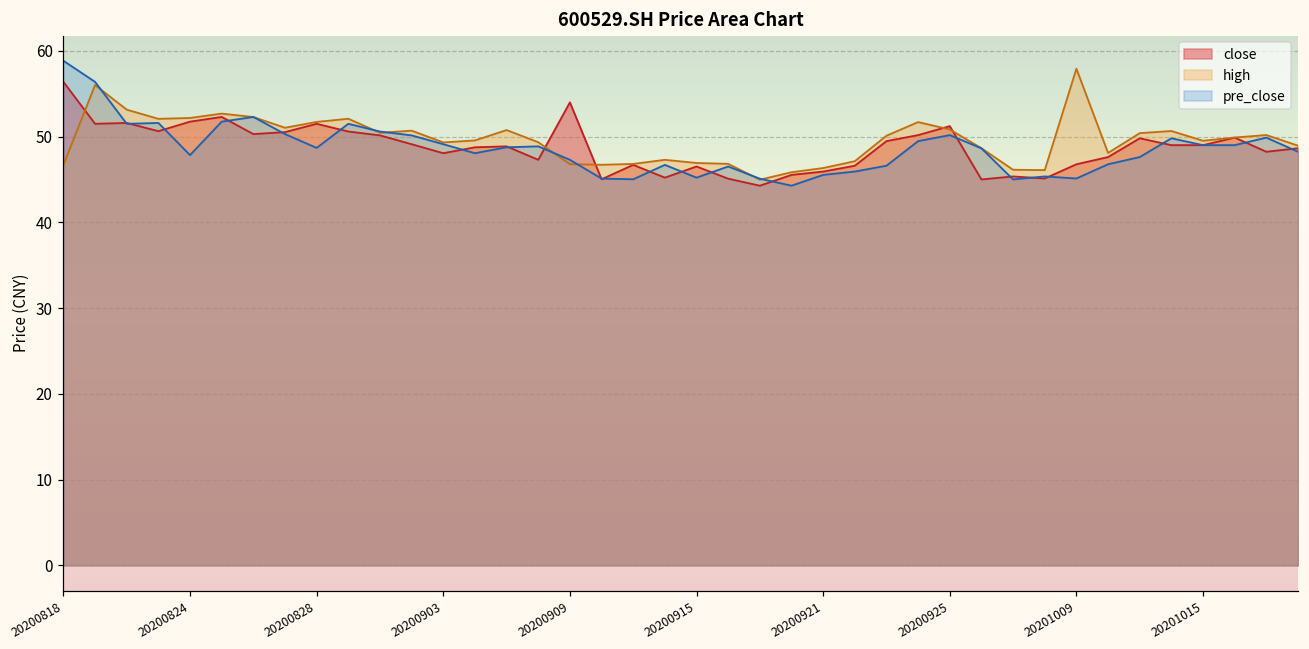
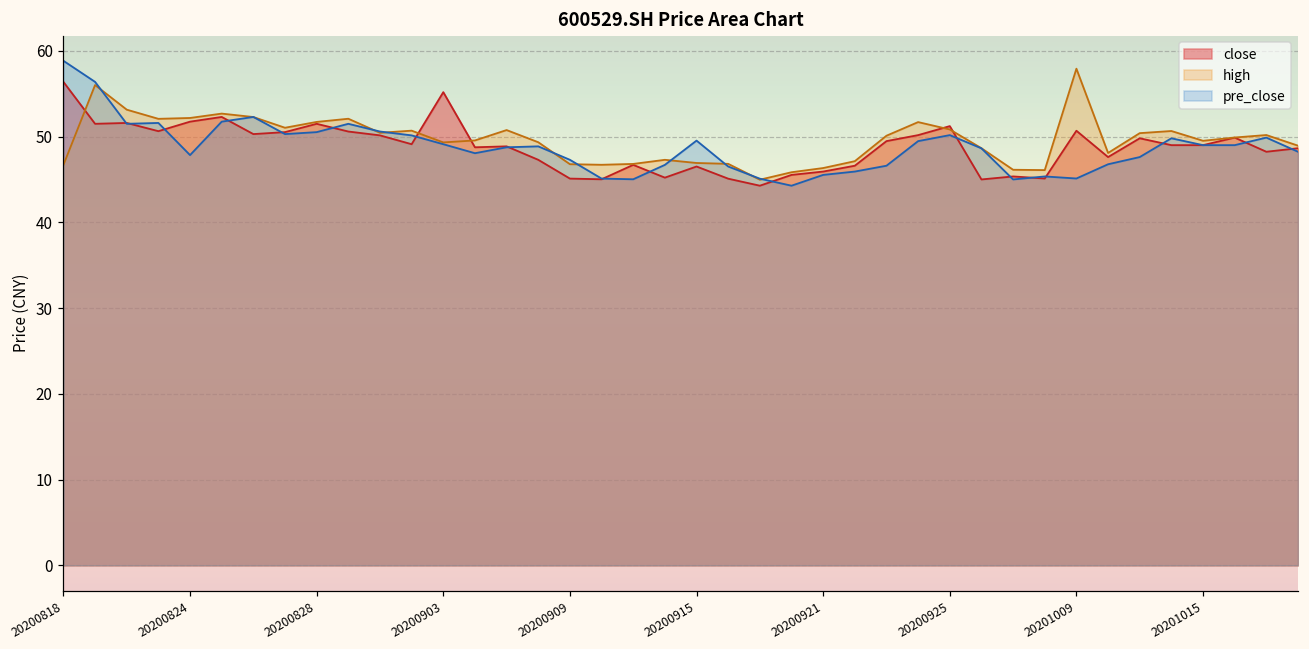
  {
    "close": {
      "20200818": 56,
      "20200824": 52,
-     "20200903": 48,
-     "20200909": 54,
+     "20200903": 55,
+     "20200909": 45,
      "20200915": 47,
      "20200921": 46,
      "20200925": 51,
-     "20201009": 47
+     "20201009": 51
    },
    "high": {
      "20200818": 47,
      "20200824": 52,
      "20200909": 47,
      "20200915": 47,
      "20200921": 46,
      "20200925": 51,
      "20201009": 58,
      "20201015": 50
    },
    "pre_close": {
      "20200818": 59,
      "20200824": 48,
-     "20200828": 49,
+     "20200828": 51,
      "20200909": 47,
-     "20200915": 45,
+     "20200915": 50,
      "20200921": 46,
      "20200925": 50,
      "20201009": 45
    }
  }
